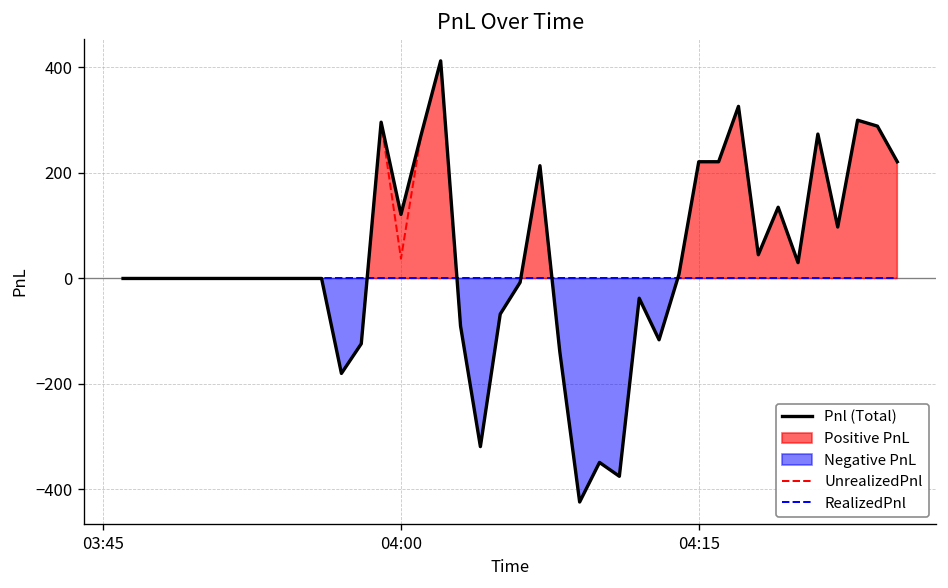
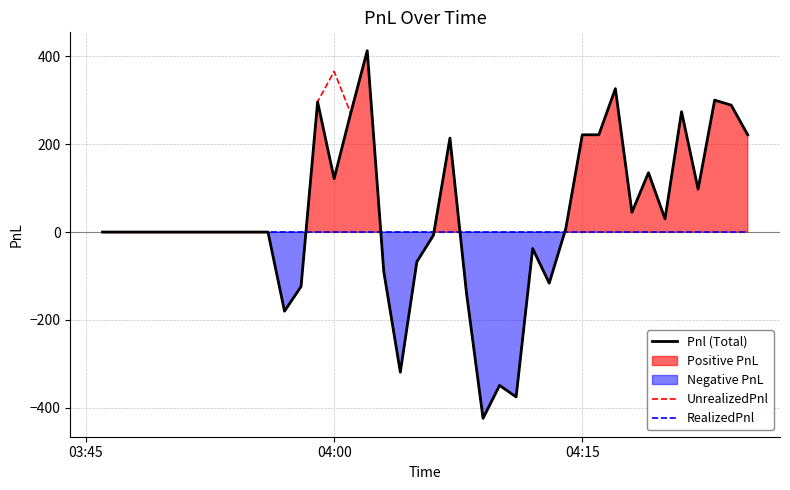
  {
    "Pnl (Total)": {
      "04:00": 120
    },
    "UnrealizedPnl": {
-     "04:00": 40
+     "04:00": 370
    },
    "RealizedPnl": {
      "04:00": 0,
      "04:15": 0
    }
  }
